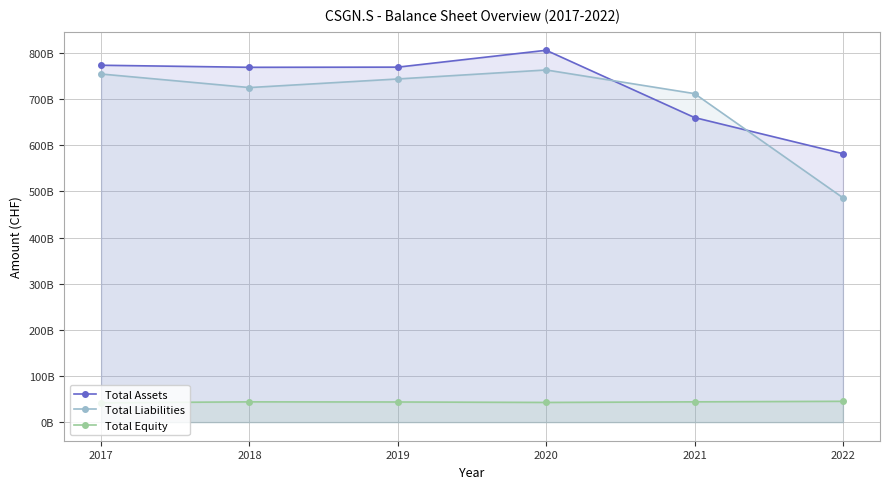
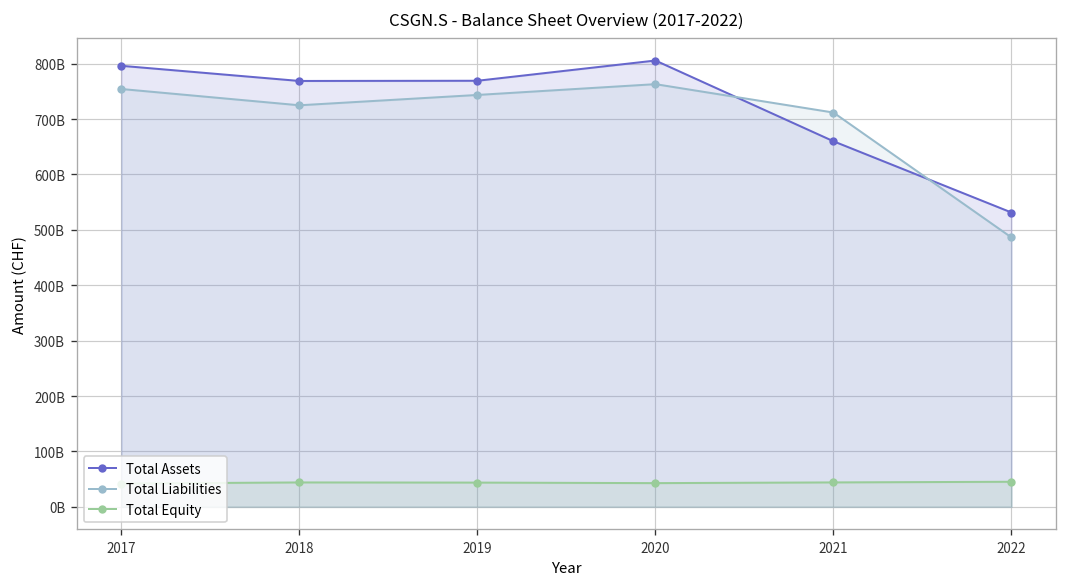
  {
    "Total Assets": {
-     "2017": 770000000000,
+     "2017": 800000000000,
      "2018": 770000000000,
      "2019": 770000000000,
      "2020": 810000000000,
      "2021": 660000000000,
-     "2022": 580000000000
+     "2022": 530000000000
    }
  }
